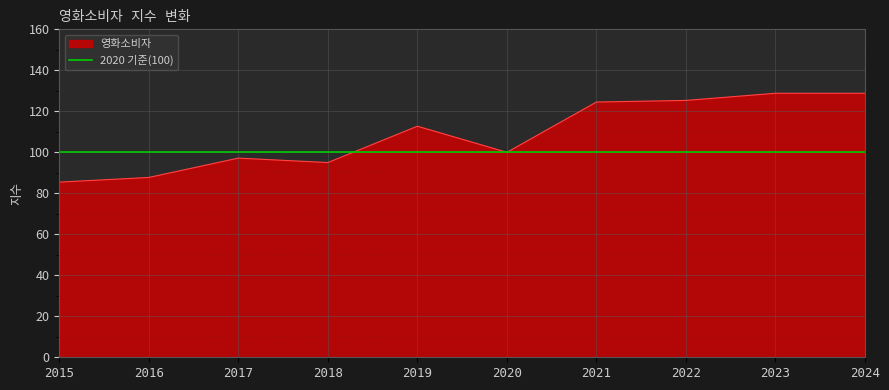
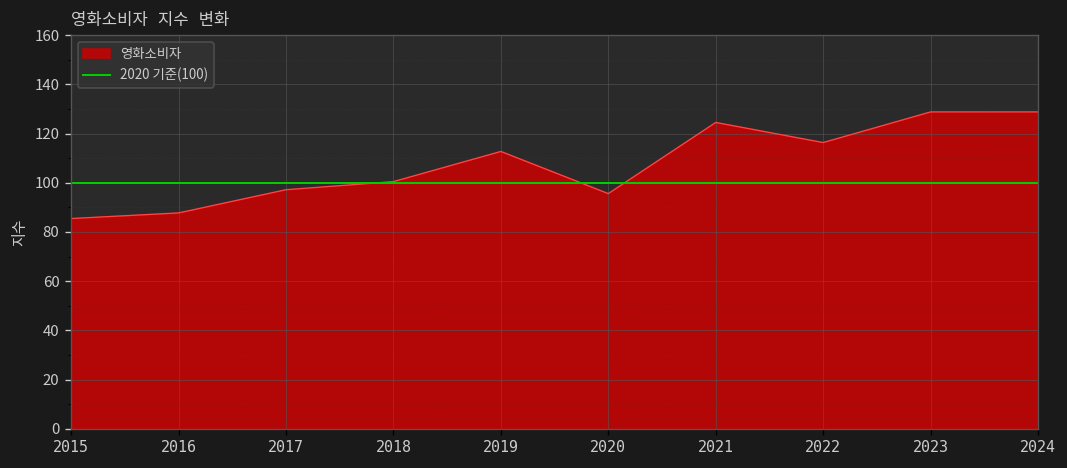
  {
    "2015": 85,
    "2016": 88,
    "2017": 97,
-   "2018": 95,
+   "2018": 100,
    "2019": 113,
-   "2020": 100,
+   "2020": 96,
    "2021": 125,
-   "2022": 125,
+   "2022": 116,
    "2023": 129,
    "2024": 129
  }
